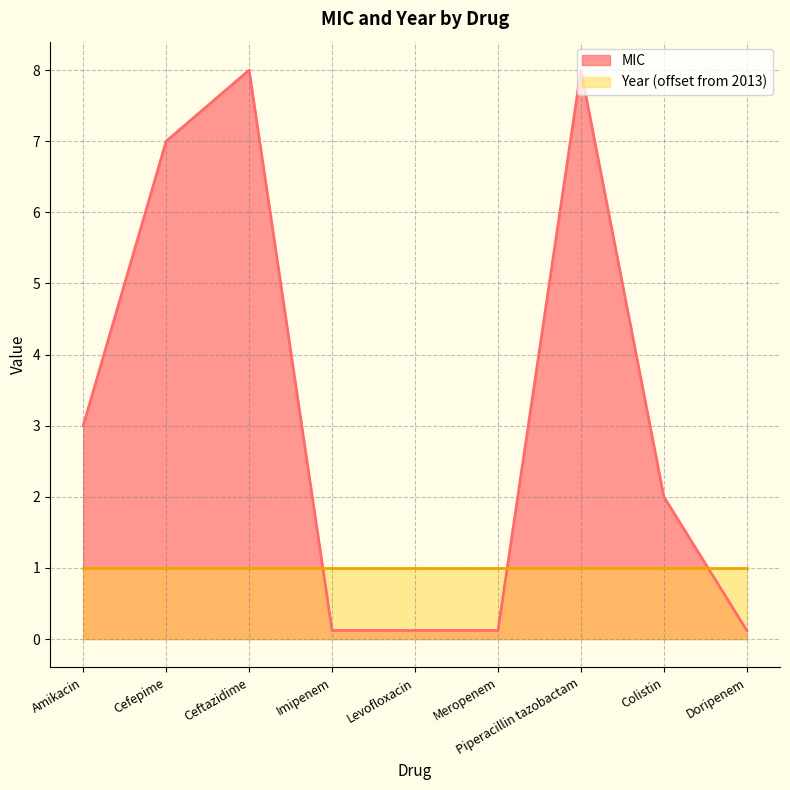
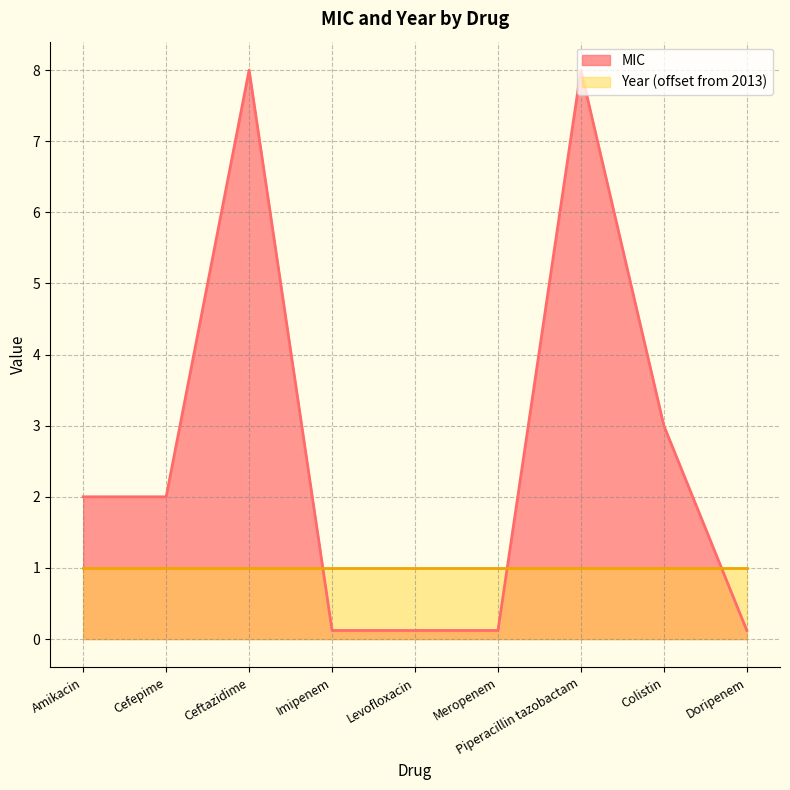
  {
    "MIC": {
-     "Amikacin": 3,
-     "Cefepime": 7,
+     "Amikacin": 2,
+     "Cefepime": 2,
      "Ceftazidime": 8,
      "Imipenem": 0.1,
      "Levofloxacin": 0.1,
      "Meropenem": 0.1,
-     "Colistin": 2,
+     "Colistin": 3,
      "Doripenem": 0.1
    },
    "Year (offset from 2013)": {
      "Amikacin": 1,
      "Cefepime": 1,
      "Ceftazidime": 1,
      "Imipenem": 1,
      "Levofloxacin": 1,
      "Meropenem": 1,
      "Piperacillin tazobactam": 1,
      "Colistin": 1,
      "Doripenem": 1
    }
  }
